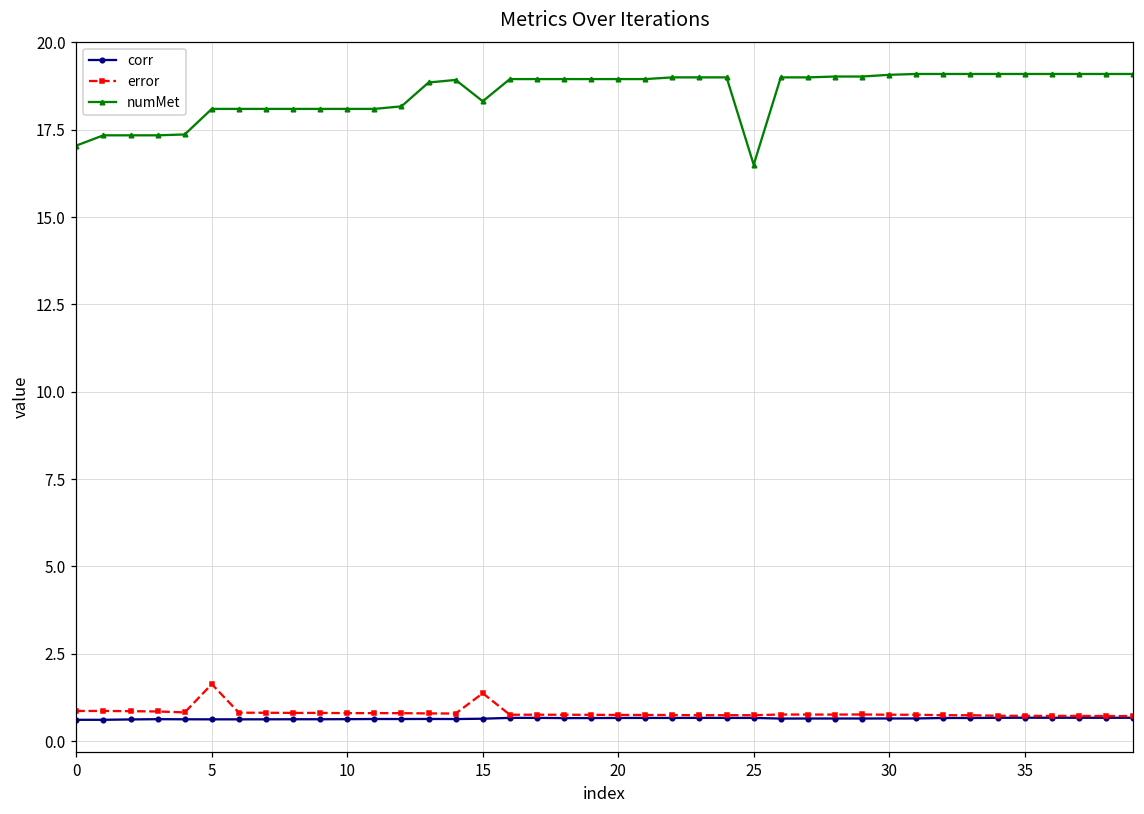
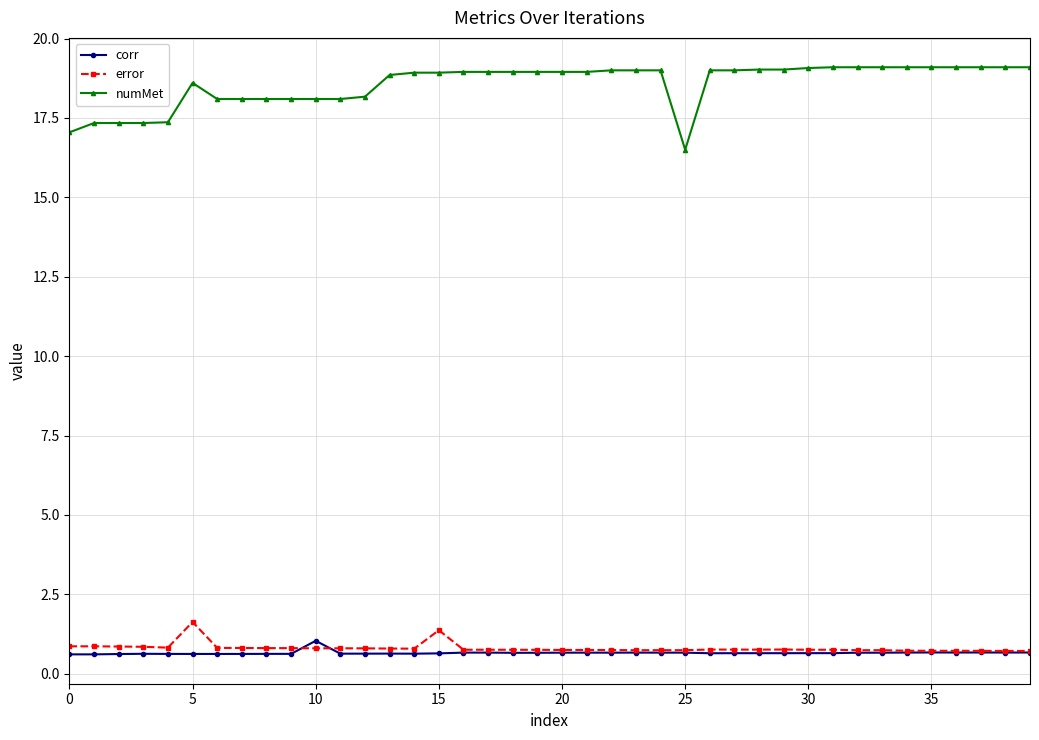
  {
    "corr": {
      "0": 0.6,
      "5": 0.6,
-     "10": 0.6,
+     "10": 1.0,
      "15": 0.6,
      "20": 0.7,
      "30": 0.6
    },
    "error": {
      "0": 0.9,
      "5": 1.6,
      "10": 0.8,
      "15": 1.4,
      "20": 0.8,
      "30": 0.8
    },
    "numMet": {
      "0": 17.0,
-     "5": 18.1,
+     "5": 18.6,
      "10": 18.1,
-     "15": 18.3,
+     "15": 18.9,
      "20": 19.0,
      "25": 16.5,
      "30": 19.1,
      "35": 19.1
    }
  }
